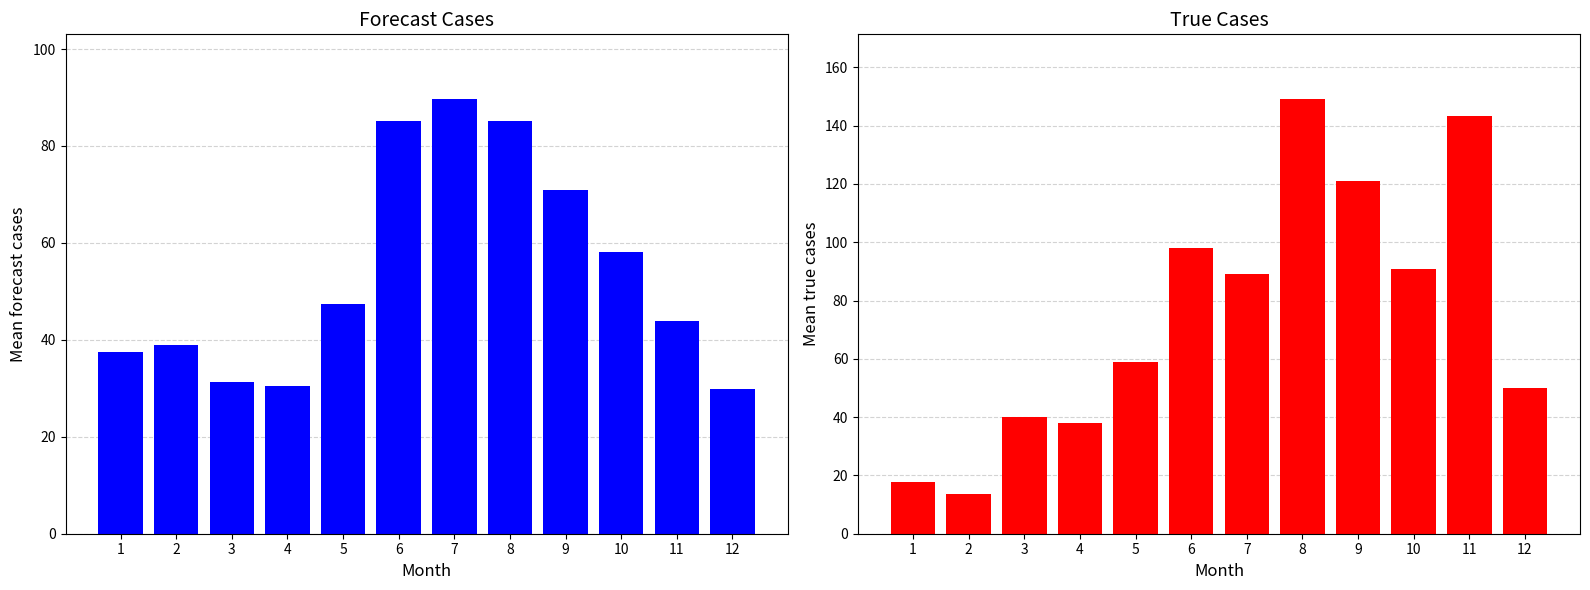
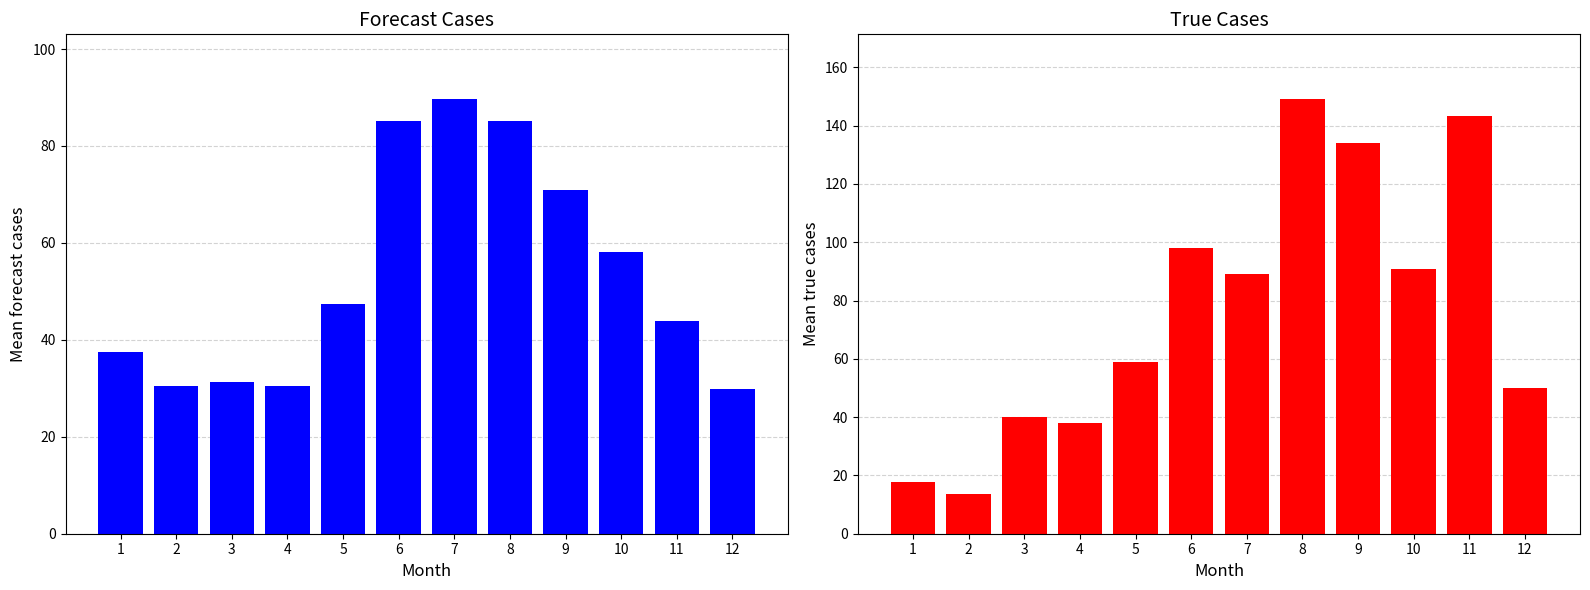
  {
    "Forecast Cases": {
      "1": 38,
-     "2": 39,
+     "2": 30,
      "3": 31,
      "4": 31,
      "5": 47,
      "6": 85,
      "7": 90,
      "8": 85,
      "9": 71,
      "10": 58,
      "11": 44,
      "12": 30
    },
    "True Cases": {
      "1": 18,
      "2": 14,
      "3": 40,
      "4": 38,
      "5": 59,
      "6": 98,
      "7": 89,
      "8": 149,
-     "9": 121,
+     "9": 134,
      "10": 91,
      "11": 143,
      "12": 50
    }
  }
